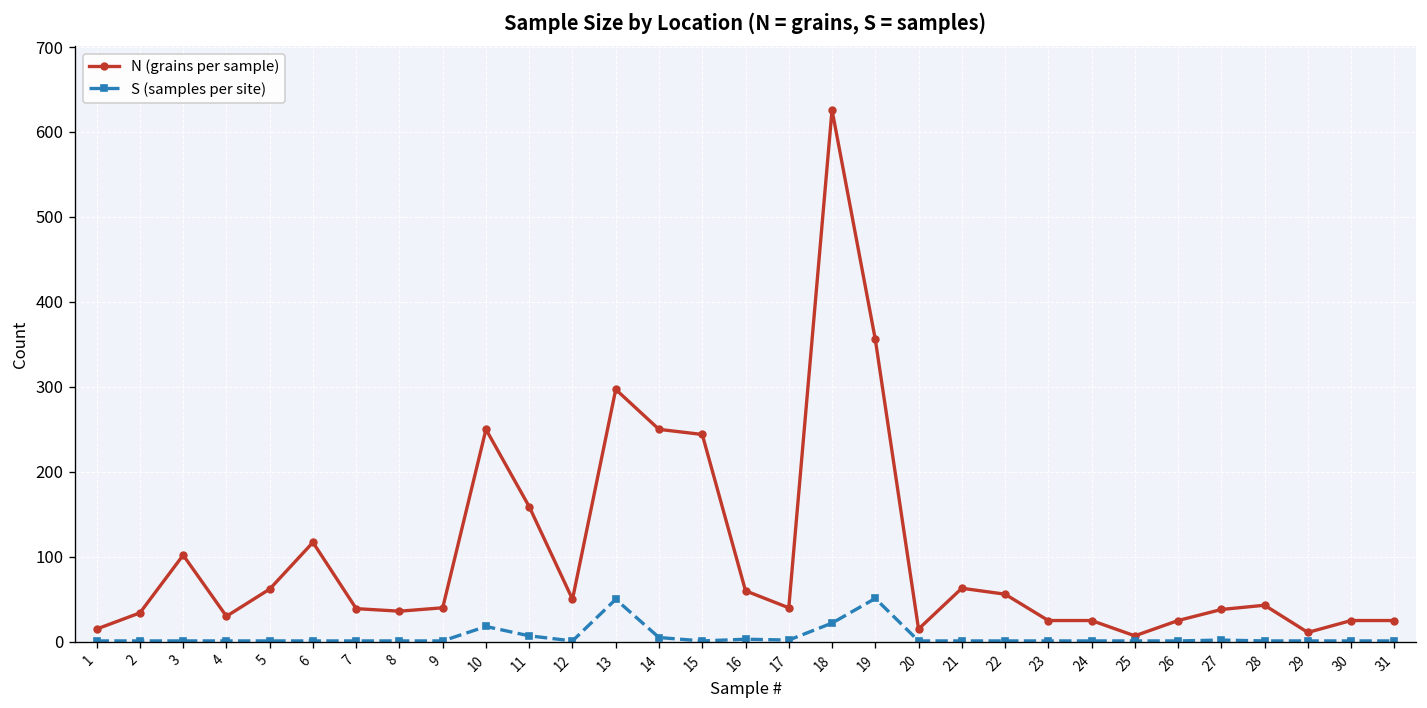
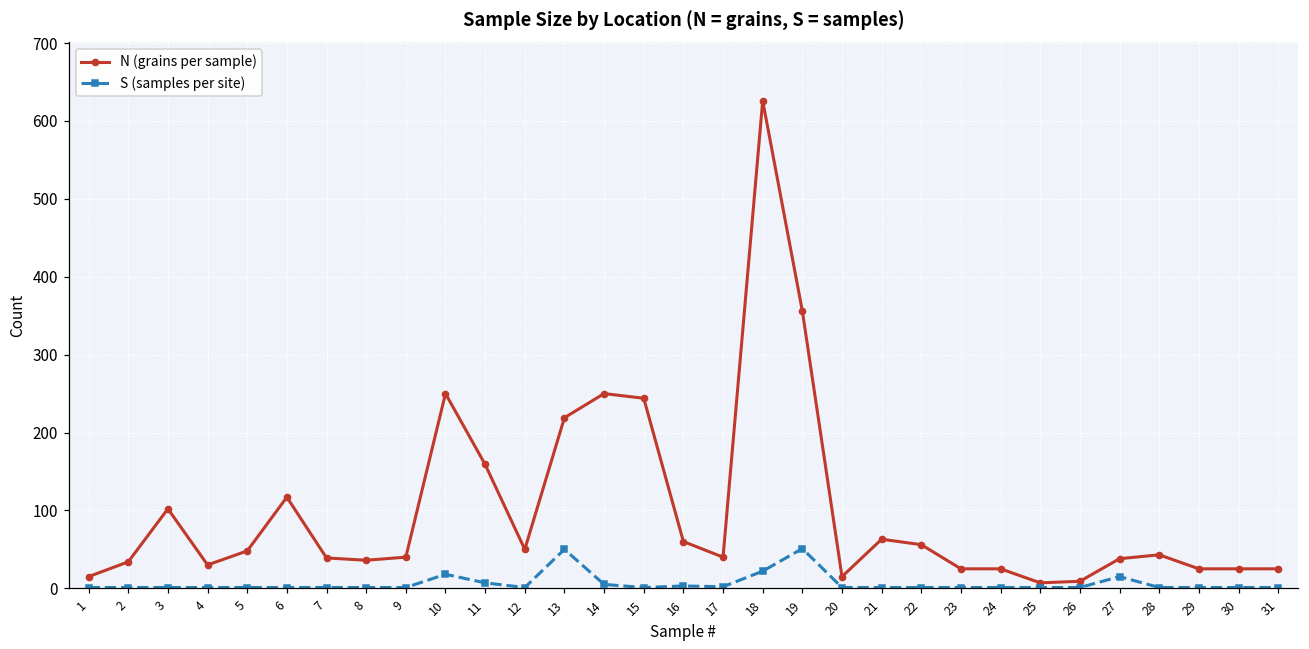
  {
    "N (grains per sample)": {
      "1": 20,
      "2": 30,
      "3": 100,
      "4": 30,
-     "5": 60,
+     "5": 50,
      "6": 120,
      "7": 40,
      "8": 40,
      "9": 40,
      "10": 250,
      "11": 160,
      "12": 50,
-     "13": 300,
+     "13": 220,
      "14": 250,
      "15": 240,
      "16": 60,
      "17": 40,
      "18": 630,
      "19": 360,
      "20": 20,
      "21": 60,
      "22": 60,
      "23": 30,
      "24": 30,
      "25": 10,
-     "26": 30,
+     "26": 10,
      "27": 40,
      "28": 40,
-     "29": 10,
+     "29": 30,
      "30": 30,
      "31": 30
    },
    "S (samples per site)": {
      "1": 0,
      "2": 0,
      "3": 0,
      "4": 0,
      "5": 0,
      "6": 0,
      "7": 0,
      "8": 0,
      "9": 0,
      "10": 20,
      "11": 10,
      "12": 0,
      "13": 50,
      "14": 10,
      "15": 0,
      "16": 0,
      "17": 0,
      "18": 20,
      "19": 50,
      "20": 0,
      "21": 0,
      "22": 0,
      "23": 0,
      "24": 0,
      "25": 0,
      "26": 0,
-     "27": 0,
+     "27": 20,
      "28": 0,
      "29": 0,
      "30": 0,
      "31": 0
    }
  }
